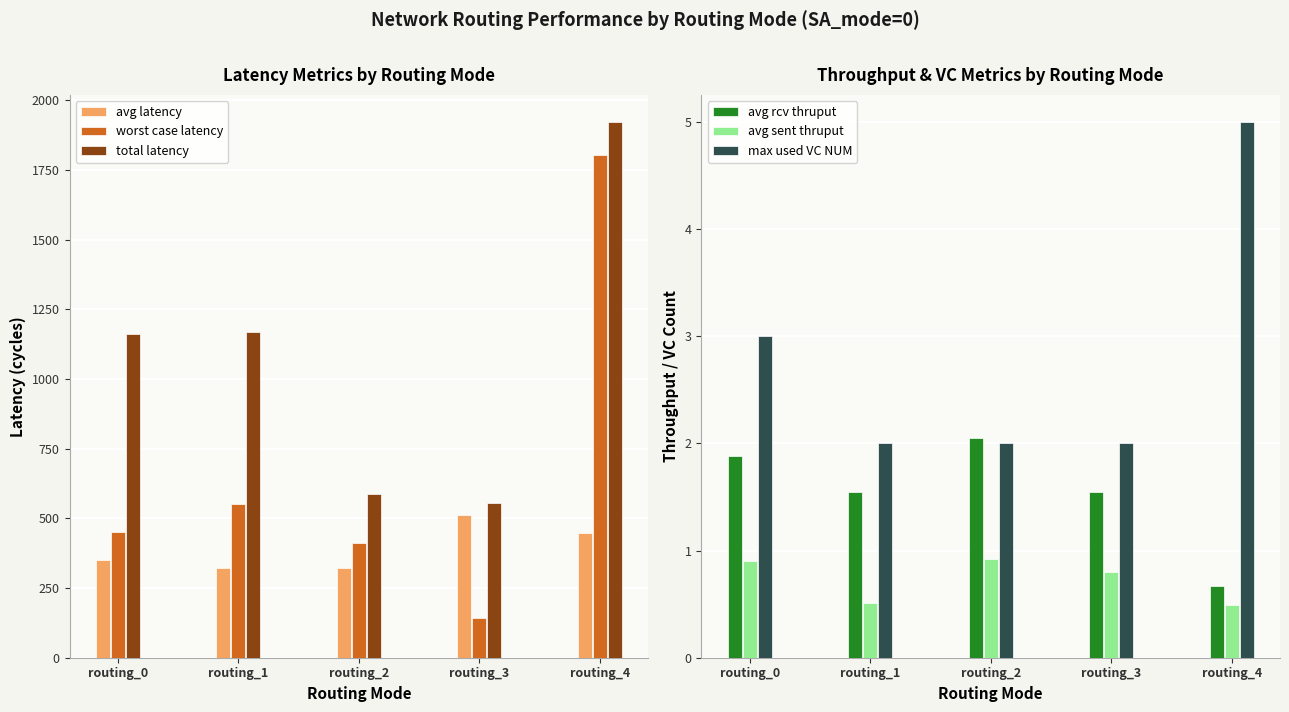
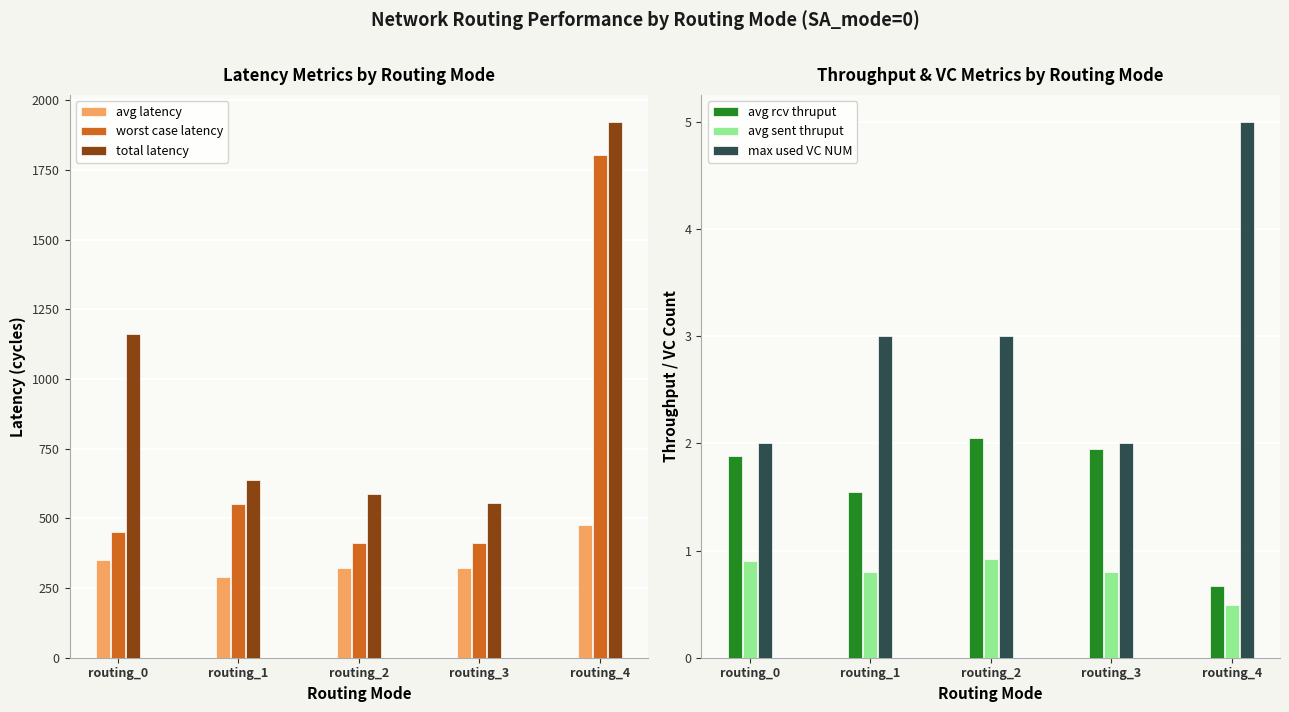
  {
    "Latency Metrics by Routing Mode": {
      "avg latency": {
        "routing_0": 350,
-       "routing_1": 320,
+       "routing_1": 290,
        "routing_2": 320,
-       "routing_3": 510,
-       "routing_4": 450
+       "routing_3": 320,
+       "routing_4": 480
      },
      "worst case latency": {
        "routing_0": 450,
        "routing_1": 550,
        "routing_2": 410,
-       "routing_3": 140,
+       "routing_3": 410,
        "routing_4": 1810
      },
      "total latency": {
        "routing_0": 1160,
-       "routing_1": 1170,
+       "routing_1": 640,
        "routing_2": 590,
        "routing_3": 560,
        "routing_4": 1920
      }
    },
    "Throughput & VC Metrics by Routing Mode": {
      "avg rcv thruput": {
        "routing_0": 1.88,
        "routing_1": 1.55,
        "routing_2": 2.05,
-       "routing_3": 1.54,
+       "routing_3": 1.95,
        "routing_4": 0.67
      },
      "avg sent thruput": {
        "routing_0": 0.90,
-       "routing_1": 0.51,
+       "routing_1": 0.80,
        "routing_2": 0.92,
        "routing_3": 0.80,
        "routing_4": 0.49
      },
      "max used VC NUM": {
-       "routing_0": 3,
-       "routing_1": 2,
-       "routing_2": 2,
+       "routing_0": 2,
+       "routing_1": 3,
+       "routing_2": 3,
        "routing_3": 2,
        "routing_4": 5
      }
    }
  }
